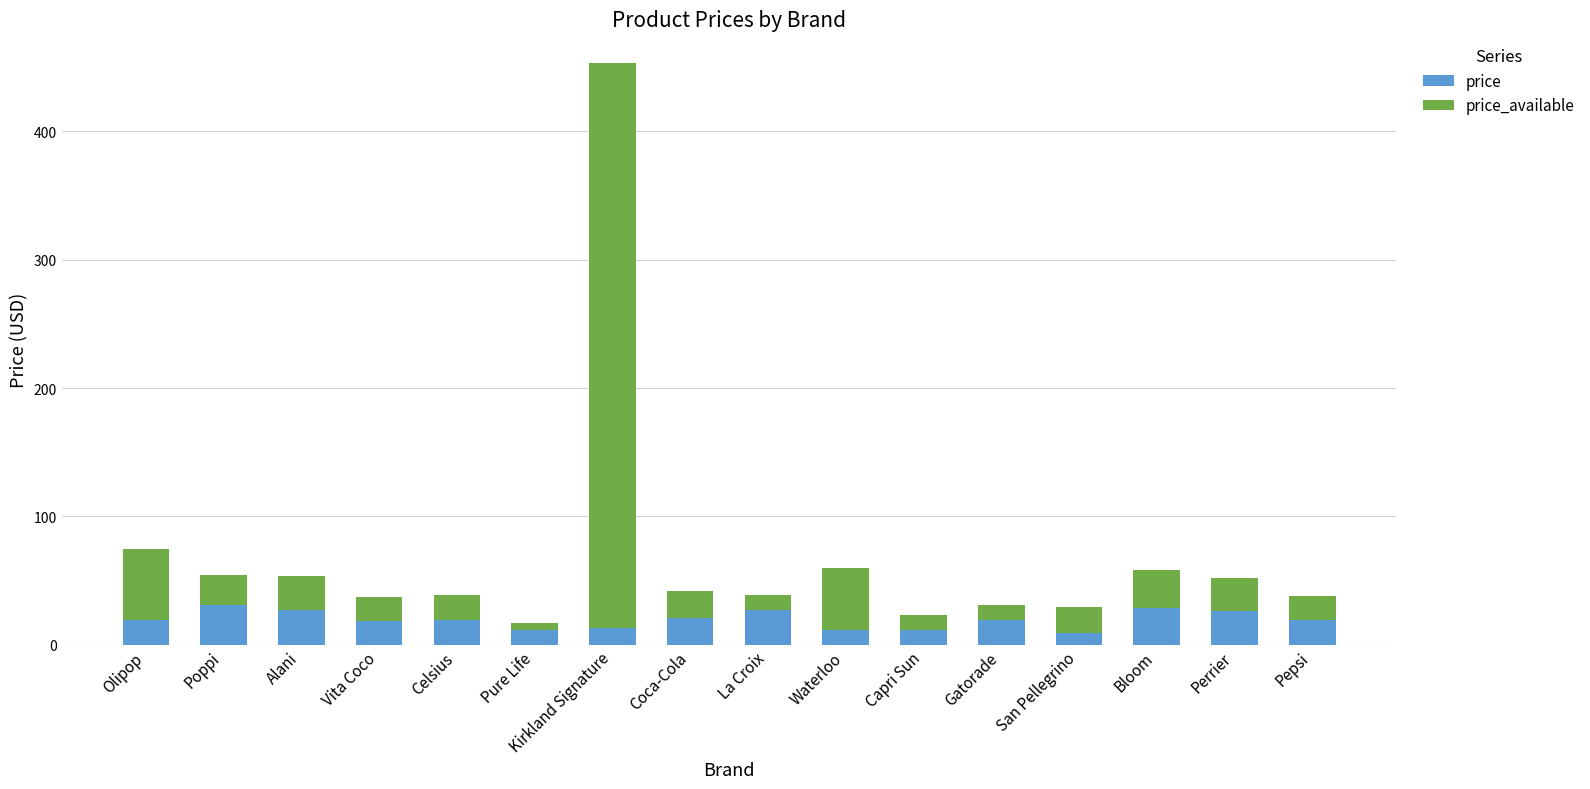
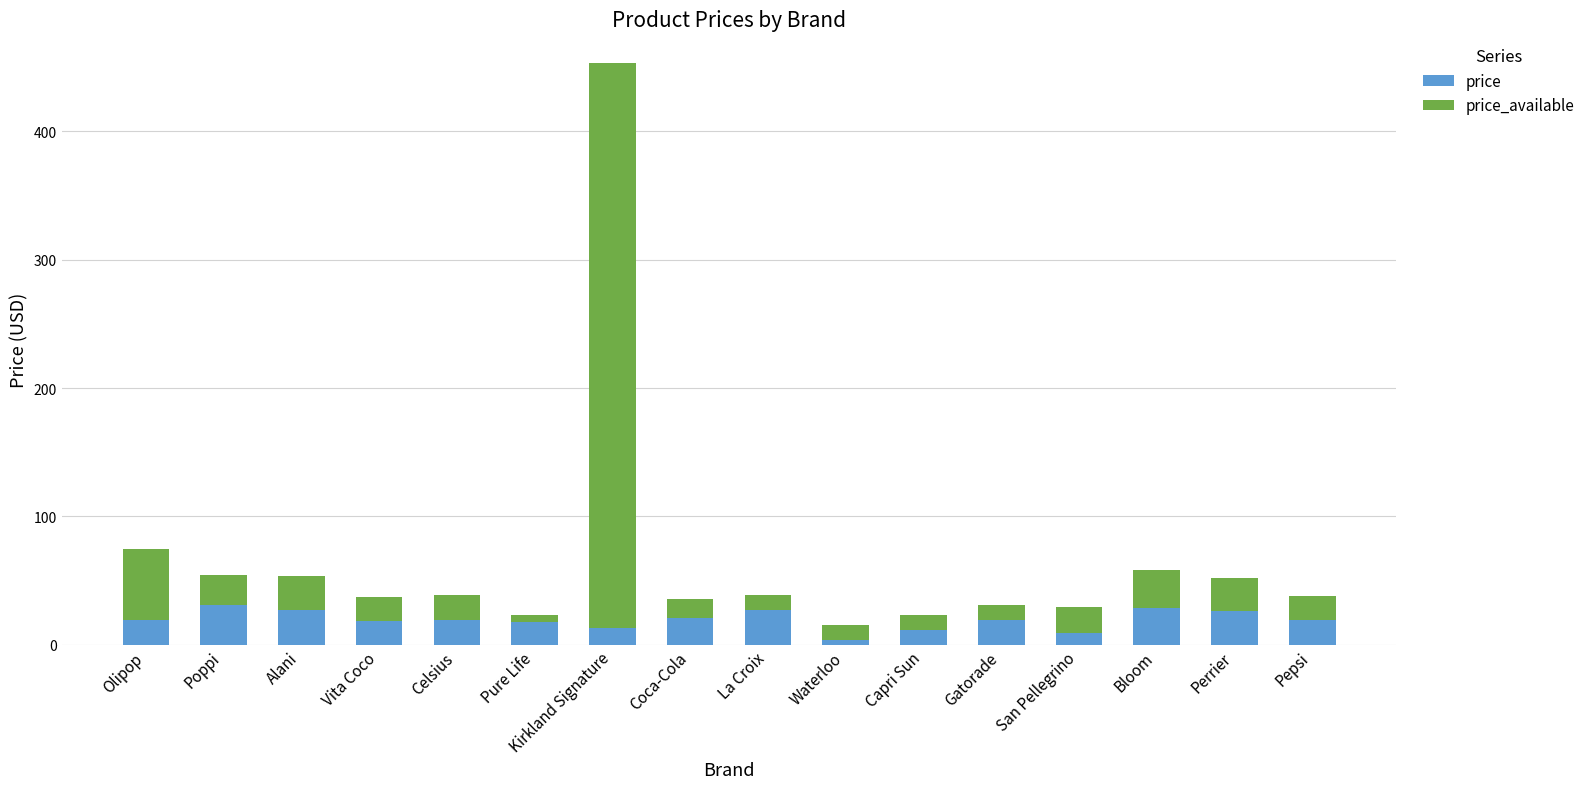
  {
    "price": {
      "Olipop": 19,
      "Poppi": 31,
      "Alani": 27,
      "Vita Coco": 18,
      "Celsius": 19,
-     "Pure Life": 12,
+     "Pure Life": 18,
      "Kirkland Signature": 13,
      "Coca-Cola": 21,
      "La Croix": 27,
-     "Waterloo": 11,
+     "Waterloo": 4,
      "Capri Sun": 11,
      "Gatorade": 19,
      "San Pellegrino": 9,
      "Bloom": 29,
      "Perrier": 26,
      "Pepsi": 19
    },
    "price_available": {
      "Olipop": 55,
      "Poppi": 23,
      "Alani": 27,
      "Vita Coco": 18,
      "Celsius": 20,
      "Pure Life": 5,
      "Kirkland Signature": 440,
-     "Coca-Cola": 21,
+     "Coca-Cola": 15,
      "La Croix": 11,
-     "Waterloo": 48,
+     "Waterloo": 11,
      "Capri Sun": 11,
      "Gatorade": 12,
      "San Pellegrino": 20,
      "Bloom": 29,
      "Perrier": 26,
      "Pepsi": 19
    }
  }
